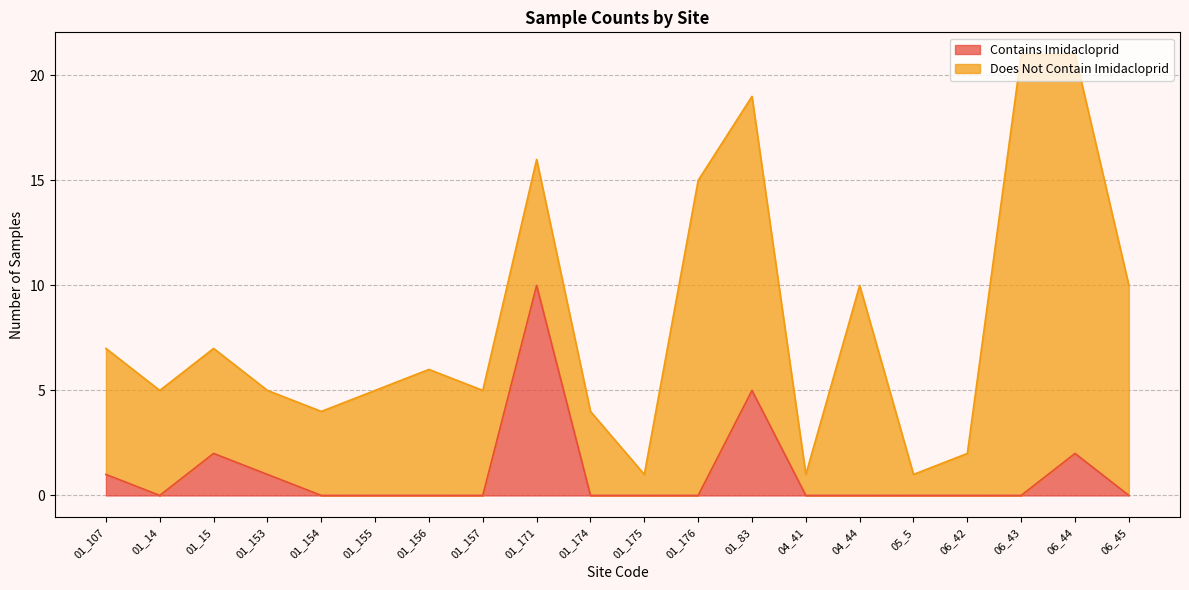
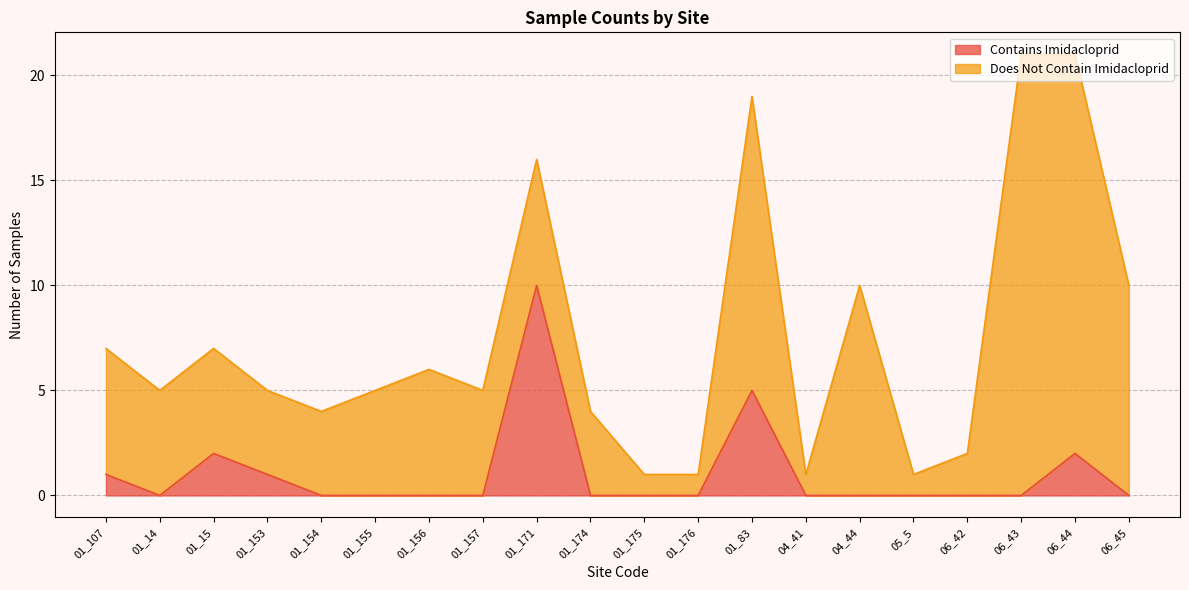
  {
    "Contains Imidacloprid": {
      "01_107": 1,
      "01_14": 0,
      "01_15": 2,
      "01_153": 1,
      "01_154": 0,
      "01_155": 0,
      "01_156": 0,
      "01_157": 0,
      "01_171": 10,
      "01_174": 0,
      "01_175": 0,
      "01_176": 0,
      "01_83": 5,
      "04_41": 0,
      "04_44": 0,
      "05_5": 0,
      "06_42": 0,
      "06_43": 0,
      "06_44": 2,
      "06_45": 0
    },
    "Does Not Contain Imidacloprid": {
      "01_107": 6,
      "01_14": 5,
      "01_15": 5,
      "01_153": 4,
      "01_154": 4,
      "01_155": 5,
      "01_156": 6,
      "01_157": 5,
      "01_171": 6,
      "01_174": 4,
      "01_175": 1,
-     "01_176": 15,
+     "01_176": 1,
      "01_83": 14,
      "04_41": 1,
      "04_44": 10,
      "05_5": 1,
      "06_42": 2,
      "06_45": 10
    }
  }
